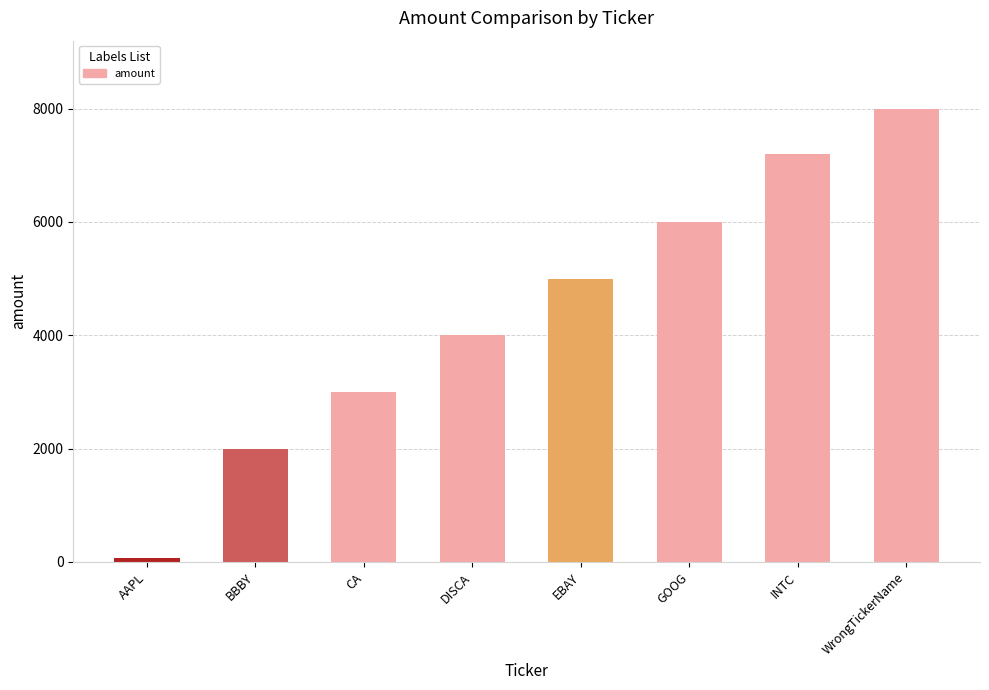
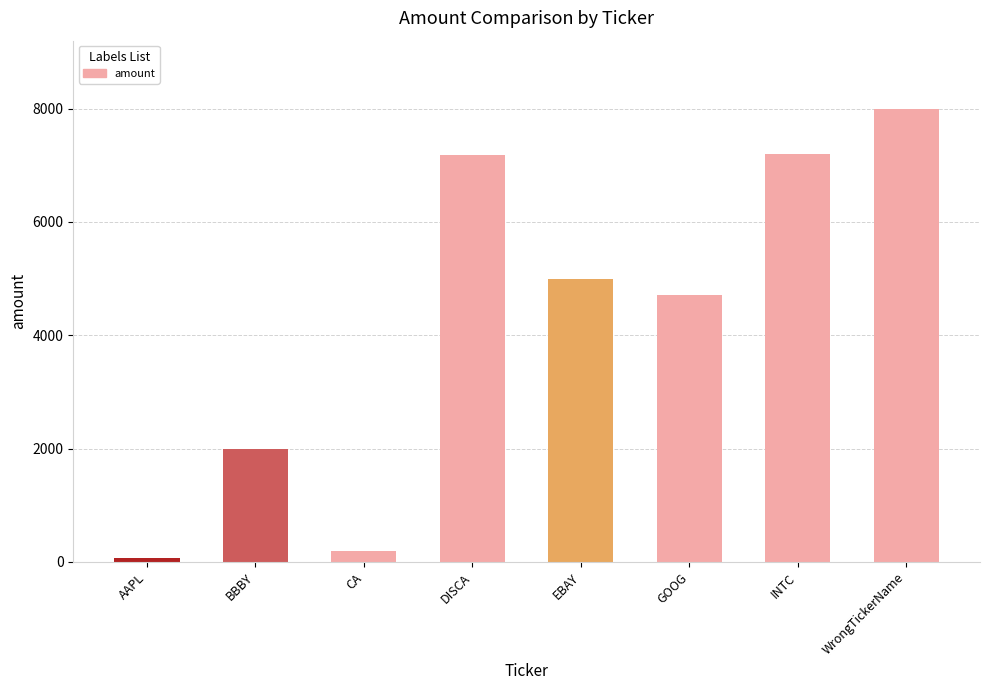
  {
    "AAPL": 100,
    "BBBY": 2000,
-   "CA": 3000,
-   "DISCA": 4000,
+   "CA": 200,
+   "DISCA": 7200,
    "EBAY": 5000,
-   "GOOG": 6000,
+   "GOOG": 4700,
    "INTC": 7200,
    "WrongTickerName": 8000
  }
